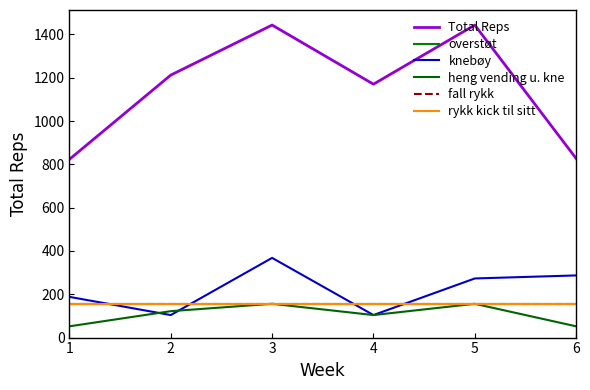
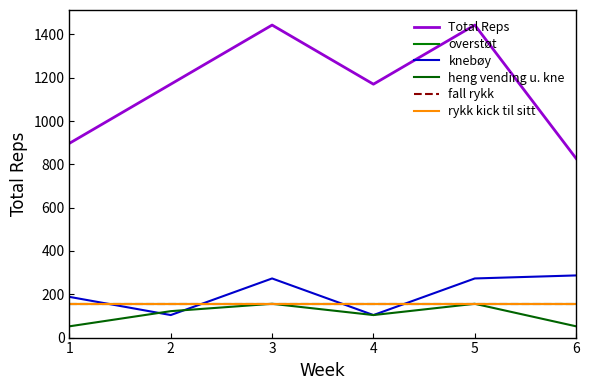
  {
    "Total Reps": {
-     "1": 820,
-     "2": 1210,
+     "1": 900,
+     "2": 1170,
      "3": 1440,
      "4": 1170,
      "5": 1440,
      "6": 830
    },
    "rykk kick til sitt": {
      "1": 160,
      "2": 160,
      "4": 160,
      "6": 160
    },
    "knebøy": {
      "1": 190,
      "2": 100,
-     "3": 370,
+     "3": 270,
      "5": 270,
      "6": 290
    },
    "heng vending u. kne": {
      "1": 50,
      "2": 120,
      "6": 50
    }
  }
